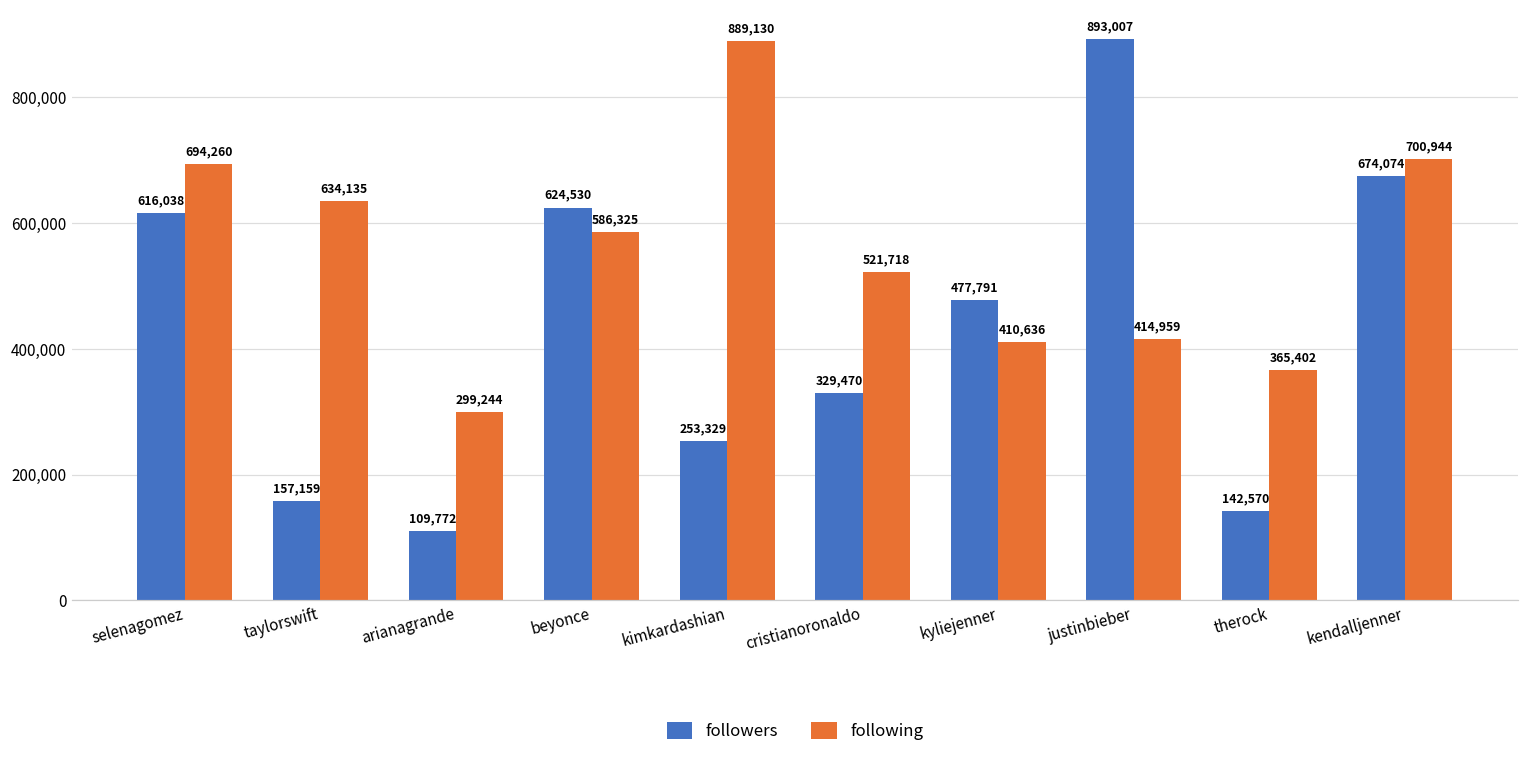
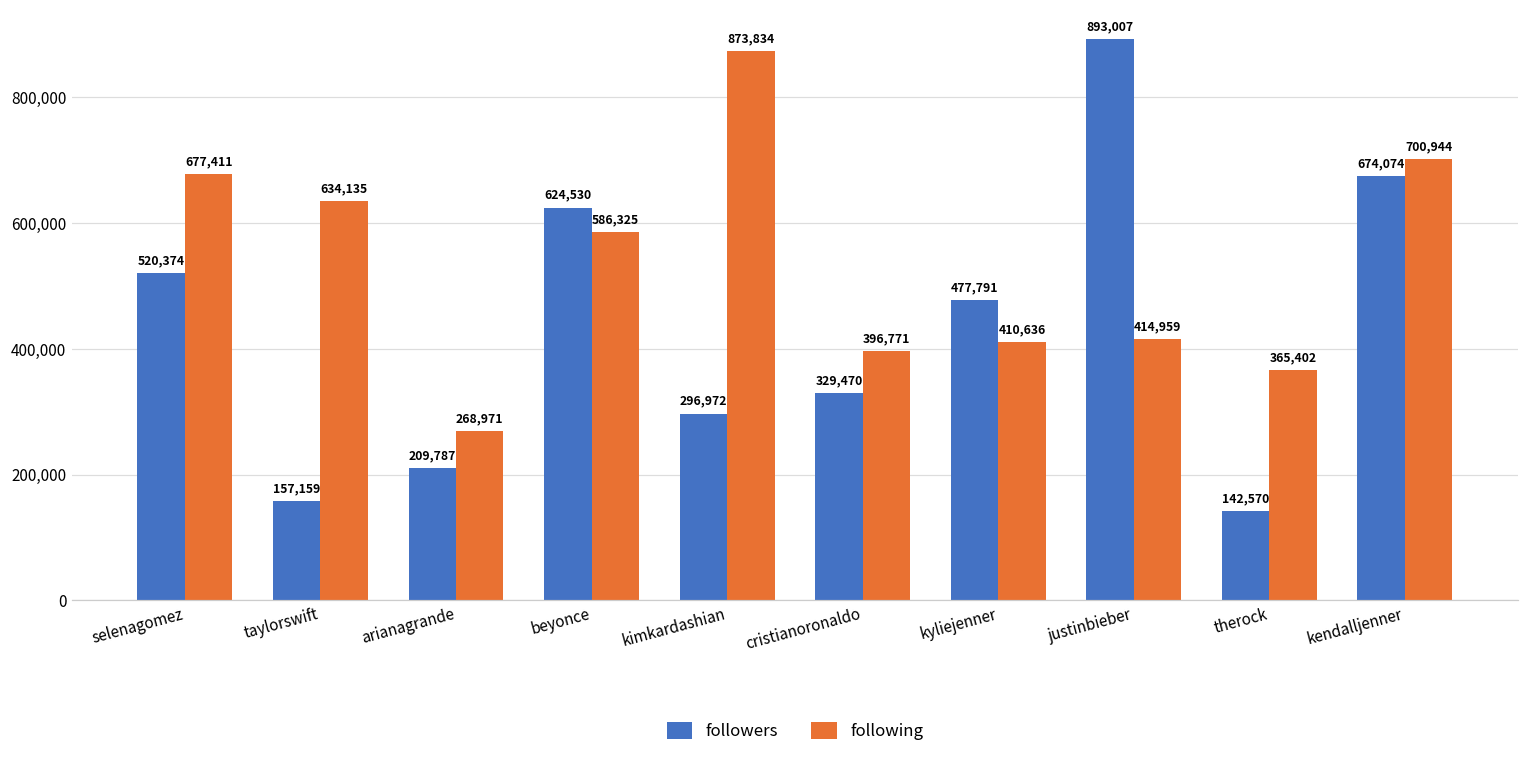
  {
    "followers": {
-     "selenagomez": "616,038",
+     "selenagomez": "520,374",
      "taylorswift": "157,159",
-     "arianagrande": "109,772",
+     "arianagrande": "209,787",
      "beyonce": "624,530",
-     "kimkardashian": "253,329",
+     "kimkardashian": "296,972",
      "cristianoronaldo": "329,470",
      "kyliejenner": "477,791",
      "justinbieber": "893,007",
      "therock": "142,570",
      "kendalljenner": "674,074"
    },
    "following": {
-     "selenagomez": "694,260",
+     "selenagomez": "677,411",
      "taylorswift": "634,135",
-     "arianagrande": "299,244",
+     "arianagrande": "268,971",
      "beyonce": "586,325",
-     "kimkardashian": "889,130",
-     "cristianoronaldo": "521,718",
+     "kimkardashian": "873,834",
+     "cristianoronaldo": "396,771",
      "kyliejenner": "410,636",
      "justinbieber": "414,959",
      "therock": "365,402",
      "kendalljenner": "700,944"
    }
  }
